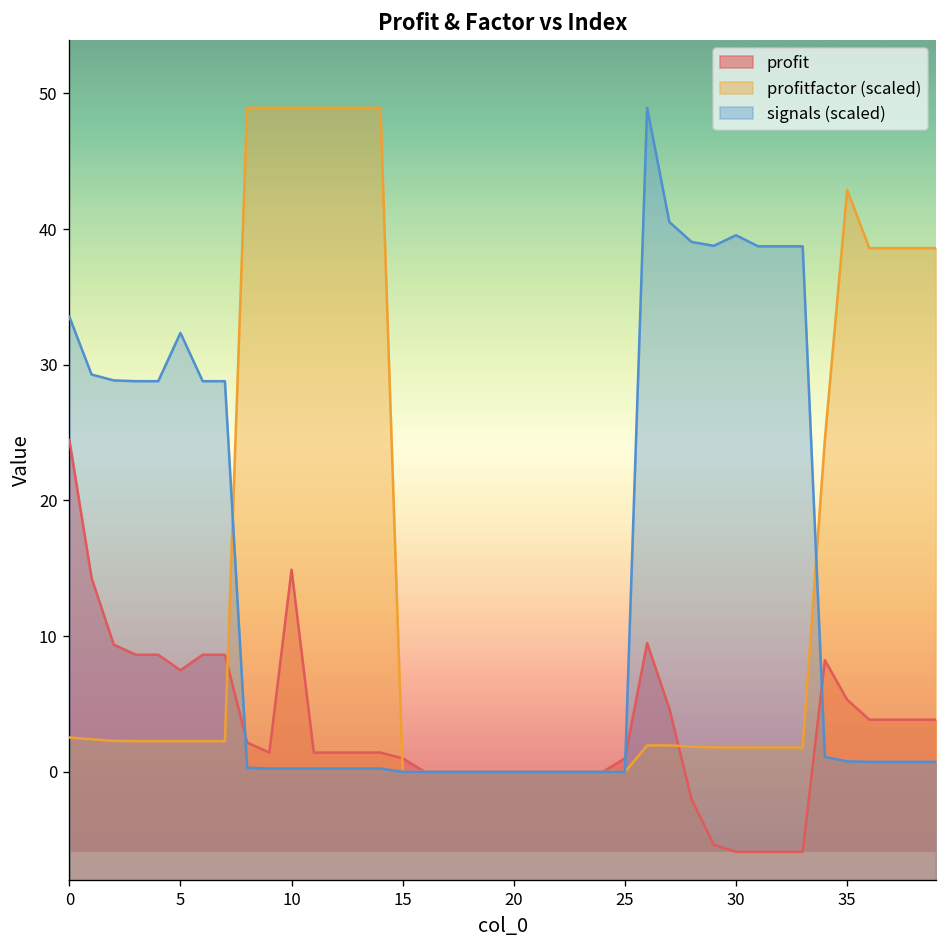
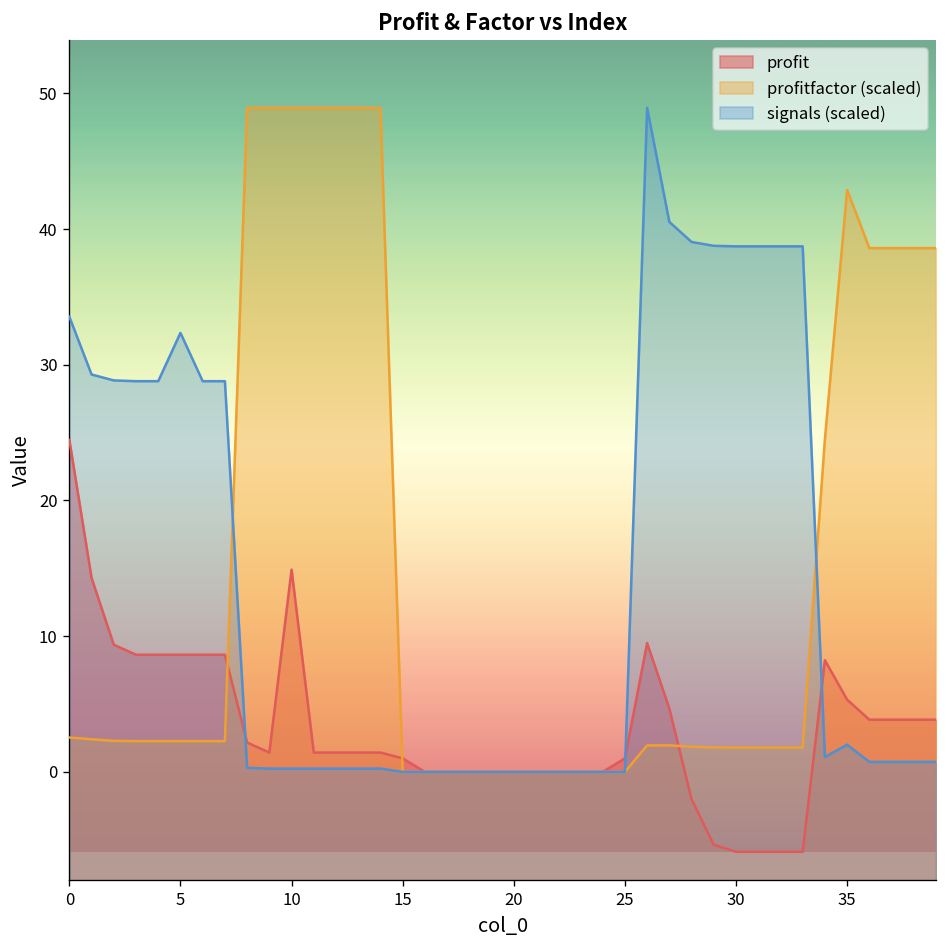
  {
    "profit": {
      "0": 24.5,
-     "5": 7.5,
+     "5": 8.6,
      "10": 14.9,
      "15": 1.0,
      "25": 1.0,
      "30": -5.9,
      "35": 5.3
    },
    "profitfactor (scaled)": {
      "0": 2.5,
      "5": 2.3,
      "10": 48.9,
      "30": 1.8,
      "35": 42.9
    },
    "signals (scaled)": {
      "0": 33.5,
      "5": 32.4,
      "10": 0.2,
-     "30": 39.5,
-     "35": 0.8
+     "30": 38.7,
+     "35": 2.0
    }
  }
